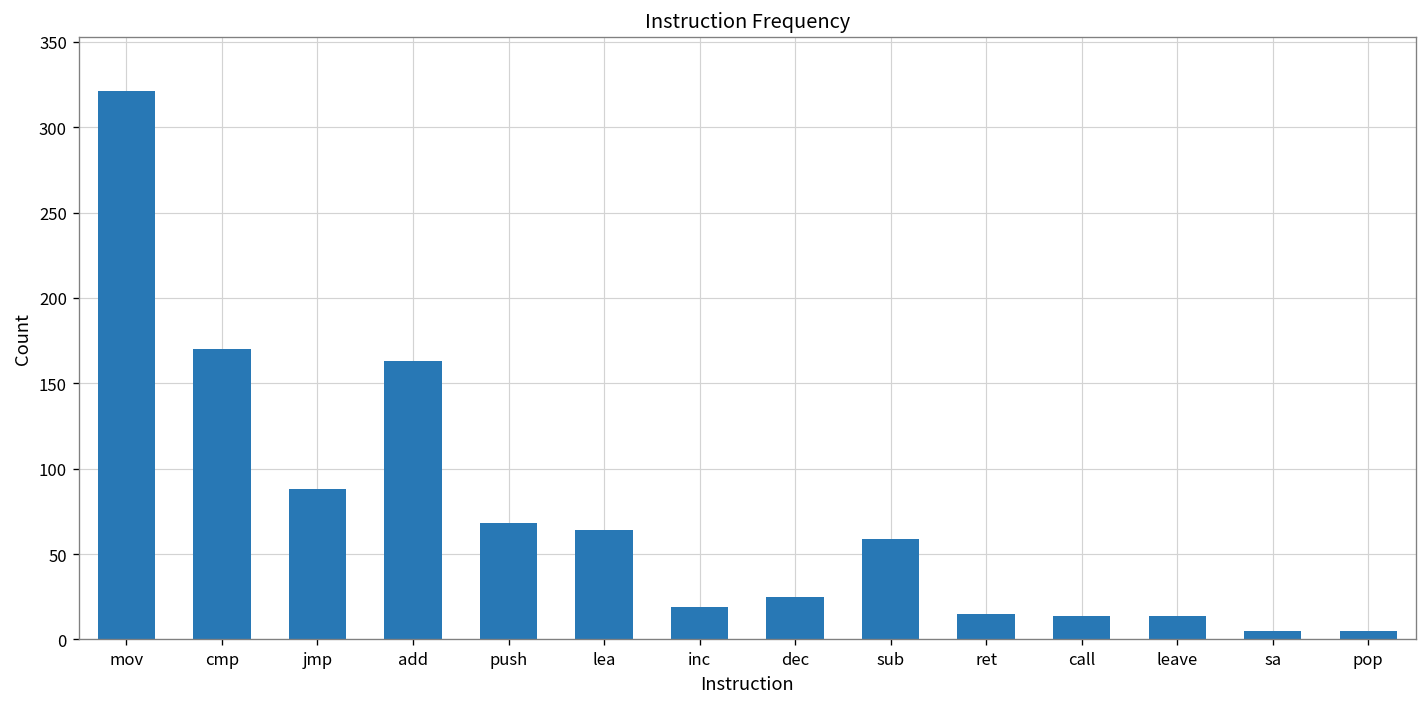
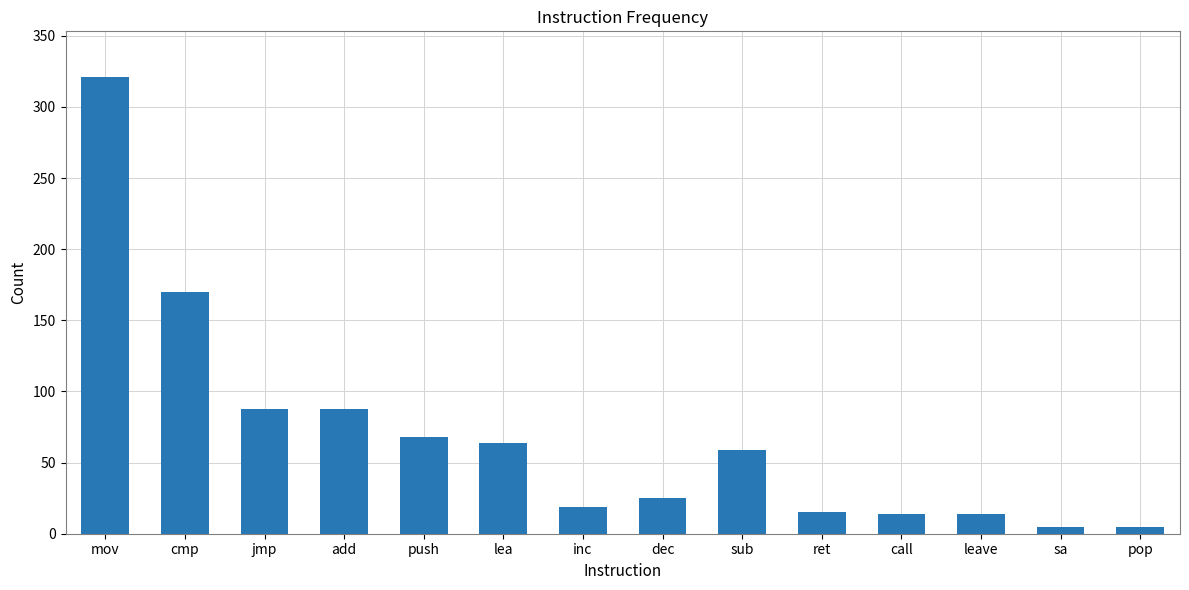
  {
    "mov": 321,
    "cmp": 170,
    "jmp": 88,
-   "add": 163,
+   "add": 88,
    "push": 68,
    "lea": 64,
    "inc": 19,
    "dec": 25,
    "sub": 59,
    "ret": 15,
    "call": 14,
    "leave": 14,
    "sa": 5,
    "pop": 5
  }
